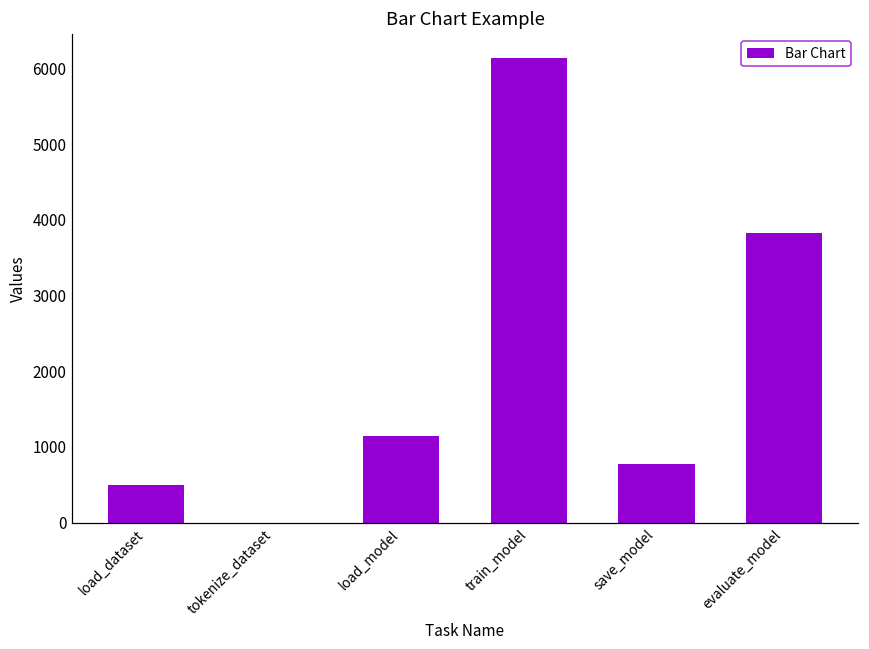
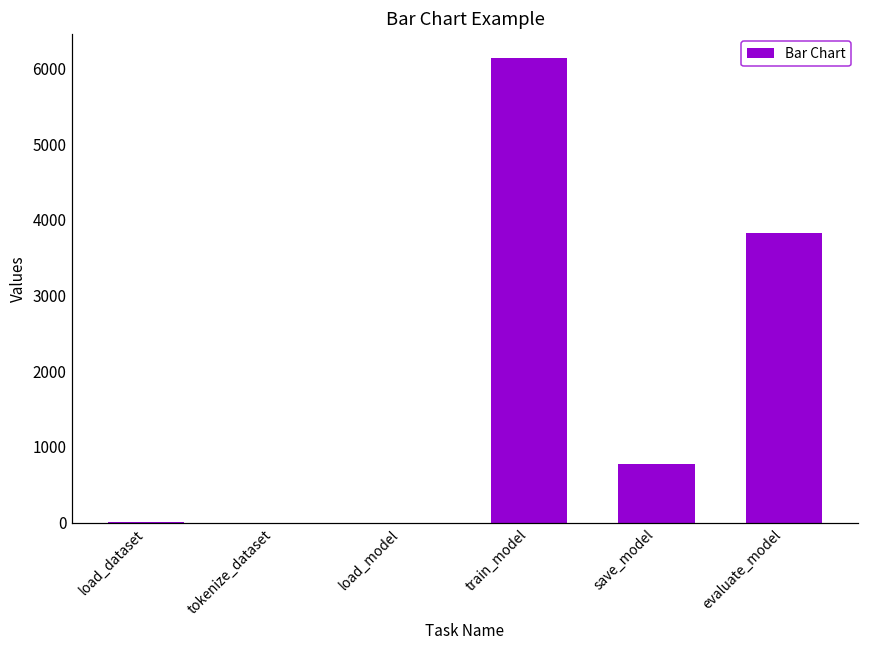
  {
-   "load_dataset": 500,
-   "load_model": 1100,
+   "load_dataset": 0,
+   "load_model": 0,
    "train_model": 6100,
    "save_model": 800,
    "evaluate_model": 3800
  }
